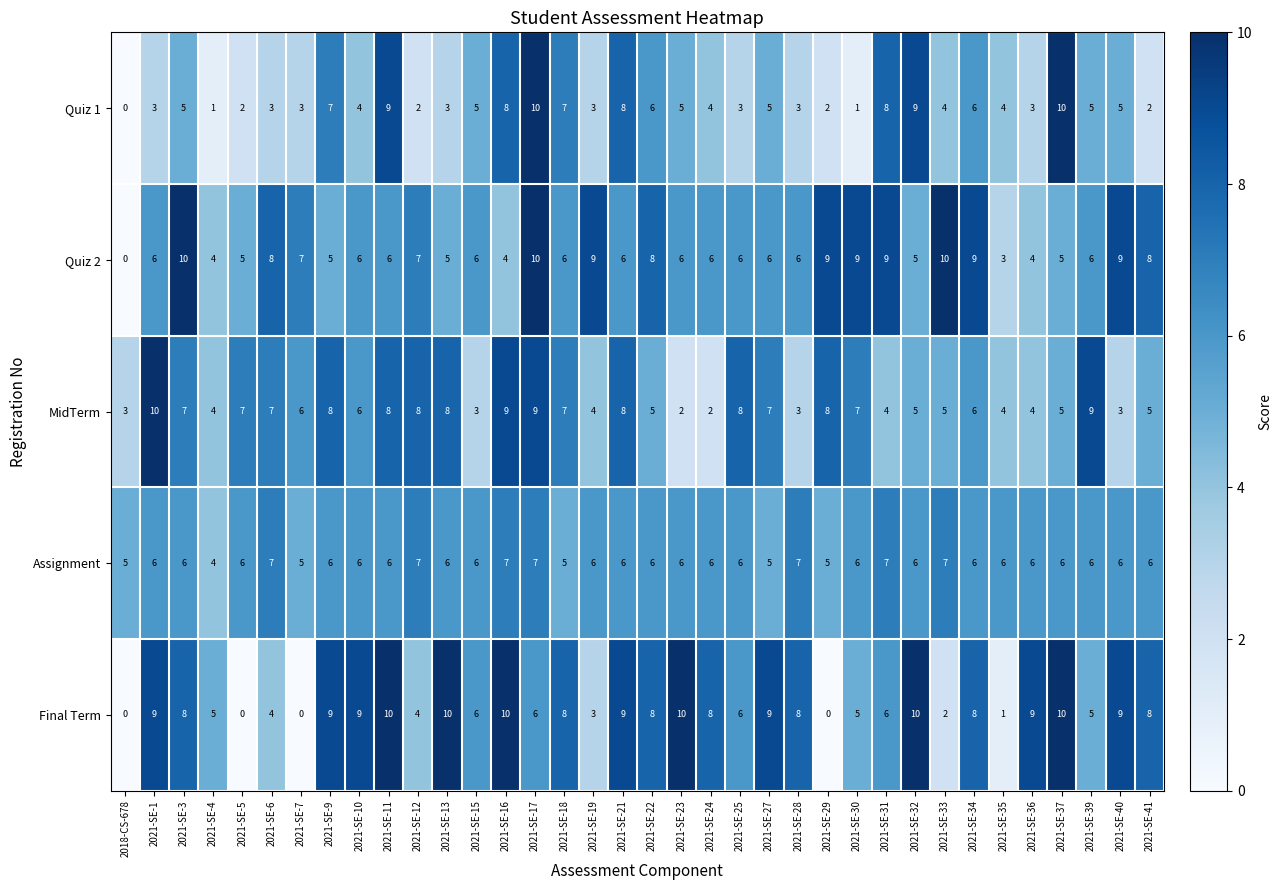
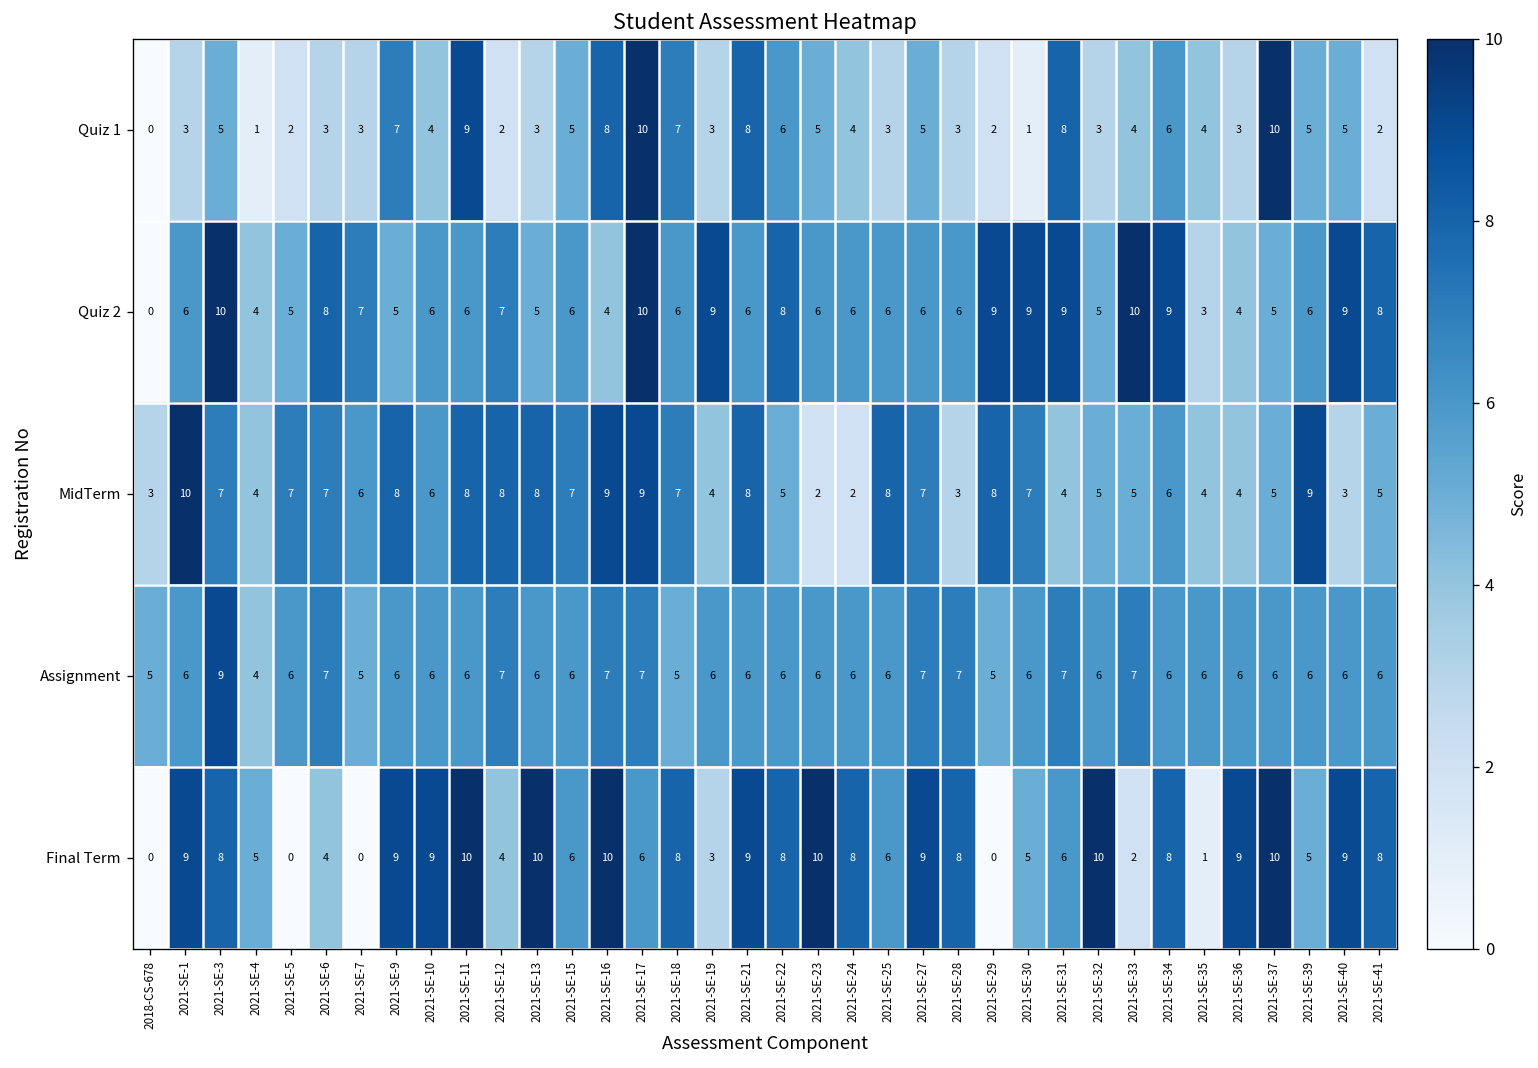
  {
    "Quiz 1": {
      "2018-CS-678": 0,
      "2021-SE-1": 3,
      "2021-SE-3": 5,
      "2021-SE-4": 1,
      "2021-SE-5": 2,
      "2021-SE-6": 3,
      "2021-SE-7": 3,
      "2021-SE-9": 7,
      "2021-SE-10": 4,
      "2021-SE-11": 9,
      "2021-SE-12": 2,
      "2021-SE-13": 3,
      "2021-SE-15": 5,
      "2021-SE-16": 8,
      "2021-SE-17": 10,
      "2021-SE-18": 7,
      "2021-SE-19": 3,
      "2021-SE-21": 8,
      "2021-SE-22": 6,
      "2021-SE-23": 5,
      "2021-SE-24": 4,
      "2021-SE-25": 3,
      "2021-SE-27": 5,
      "2021-SE-28": 3,
      "2021-SE-29": 2,
      "2021-SE-30": 1,
      "2021-SE-31": 8,
-     "2021-SE-32": 9,
+     "2021-SE-32": 3,
      "2021-SE-33": 4,
      "2021-SE-34": 6,
      "2021-SE-35": 4,
      "2021-SE-36": 3,
      "2021-SE-37": 10,
      "2021-SE-39": 5,
      "2021-SE-40": 5,
      "2021-SE-41": 2
    },
    "Quiz 2": {
      "2018-CS-678": 0,
      "2021-SE-1": 6,
      "2021-SE-3": 10,
      "2021-SE-4": 4,
      "2021-SE-5": 5,
      "2021-SE-6": 8,
      "2021-SE-7": 7,
      "2021-SE-9": 5,
      "2021-SE-10": 6,
      "2021-SE-11": 6,
      "2021-SE-12": 7,
      "2021-SE-13": 5,
      "2021-SE-15": 6,
      "2021-SE-16": 4,
      "2021-SE-17": 10,
      "2021-SE-18": 6,
      "2021-SE-19": 9,
      "2021-SE-21": 6,
      "2021-SE-22": 8,
      "2021-SE-23": 6,
      "2021-SE-24": 6,
      "2021-SE-25": 6,
      "2021-SE-27": 6,
      "2021-SE-28": 6,
      "2021-SE-29": 9,
      "2021-SE-30": 9,
      "2021-SE-31": 9,
      "2021-SE-32": 5,
      "2021-SE-33": 10,
      "2021-SE-34": 9,
      "2021-SE-35": 3,
      "2021-SE-36": 4,
      "2021-SE-37": 5,
      "2021-SE-39": 6,
      "2021-SE-40": 9,
      "2021-SE-41": 8
    },
    "MidTerm": {
      "2018-CS-678": 3,
      "2021-SE-1": 10,
      "2021-SE-3": 7,
      "2021-SE-4": 4,
      "2021-SE-5": 7,
      "2021-SE-6": 7,
      "2021-SE-7": 6,
      "2021-SE-9": 8,
      "2021-SE-10": 6,
      "2021-SE-11": 8,
      "2021-SE-12": 8,
      "2021-SE-13": 8,
-     "2021-SE-15": 3,
+     "2021-SE-15": 7,
      "2021-SE-16": 9,
      "2021-SE-17": 9,
      "2021-SE-18": 7,
      "2021-SE-19": 4,
      "2021-SE-21": 8,
      "2021-SE-22": 5,
      "2021-SE-23": 2,
      "2021-SE-24": 2,
      "2021-SE-25": 8,
      "2021-SE-27": 7,
      "2021-SE-28": 3,
      "2021-SE-29": 8,
      "2021-SE-30": 7,
      "2021-SE-31": 4,
      "2021-SE-32": 5,
      "2021-SE-33": 5,
      "2021-SE-34": 6,
      "2021-SE-35": 4,
      "2021-SE-36": 4,
      "2021-SE-37": 5,
      "2021-SE-39": 9,
      "2021-SE-40": 3,
      "2021-SE-41": 5
    },
    "Assignment": {
      "2018-CS-678": 5,
      "2021-SE-1": 6,
-     "2021-SE-3": 6,
+     "2021-SE-3": 9,
      "2021-SE-4": 4,
      "2021-SE-5": 6,
      "2021-SE-6": 7,
      "2021-SE-7": 5,
      "2021-SE-9": 6,
      "2021-SE-10": 6,
      "2021-SE-11": 6,
      "2021-SE-12": 7,
      "2021-SE-13": 6,
      "2021-SE-15": 6,
      "2021-SE-16": 7,
      "2021-SE-17": 7,
      "2021-SE-18": 5,
      "2021-SE-19": 6,
      "2021-SE-21": 6,
      "2021-SE-22": 6,
      "2021-SE-23": 6,
      "2021-SE-24": 6,
      "2021-SE-25": 6,
-     "2021-SE-27": 5,
+     "2021-SE-27": 7,
      "2021-SE-28": 7,
      "2021-SE-29": 5,
      "2021-SE-30": 6,
      "2021-SE-31": 7,
      "2021-SE-32": 6,
      "2021-SE-33": 7,
      "2021-SE-34": 6,
      "2021-SE-35": 6,
      "2021-SE-36": 6,
      "2021-SE-37": 6,
      "2021-SE-39": 6,
      "2021-SE-40": 6,
      "2021-SE-41": 6
    },
    "Final Term": {
      "2018-CS-678": 0,
      "2021-SE-1": 9,
      "2021-SE-3": 8,
      "2021-SE-4": 5,
      "2021-SE-5": 0,
      "2021-SE-6": 4,
      "2021-SE-7": 0,
      "2021-SE-9": 9,
      "2021-SE-10": 9,
      "2021-SE-11": 10,
      "2021-SE-12": 4,
      "2021-SE-13": 10,
      "2021-SE-15": 6,
      "2021-SE-16": 10,
      "2021-SE-17": 6,
      "2021-SE-18": 8,
      "2021-SE-19": 3,
      "2021-SE-21": 9,
      "2021-SE-22": 8,
      "2021-SE-23": 10,
      "2021-SE-24": 8,
      "2021-SE-25": 6,
      "2021-SE-27": 9,
      "2021-SE-28": 8,
      "2021-SE-29": 0,
      "2021-SE-30": 5,
      "2021-SE-31": 6,
      "2021-SE-32": 10,
      "2021-SE-33": 2,
      "2021-SE-34": 8,
      "2021-SE-35": 1,
      "2021-SE-36": 9,
      "2021-SE-37": 10,
      "2021-SE-39": 5,
      "2021-SE-40": 9,
      "2021-SE-41": 8
    }
  }
